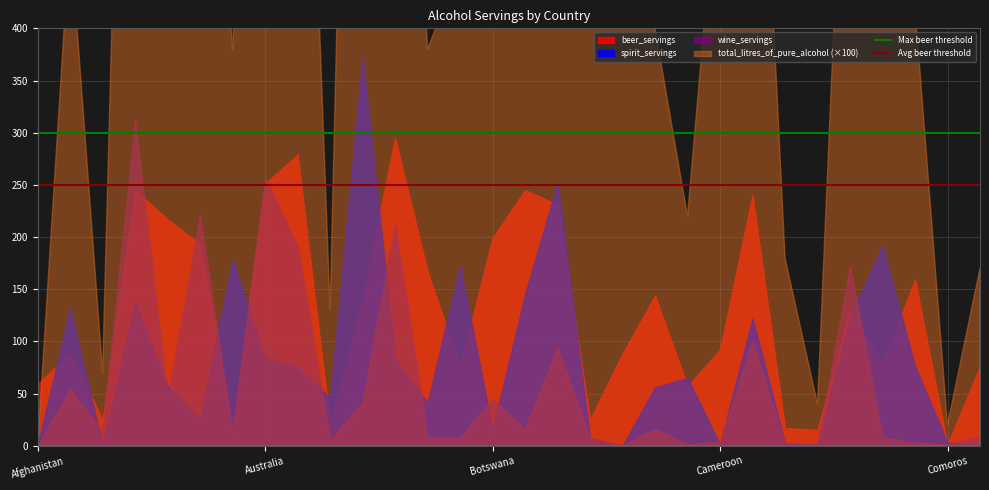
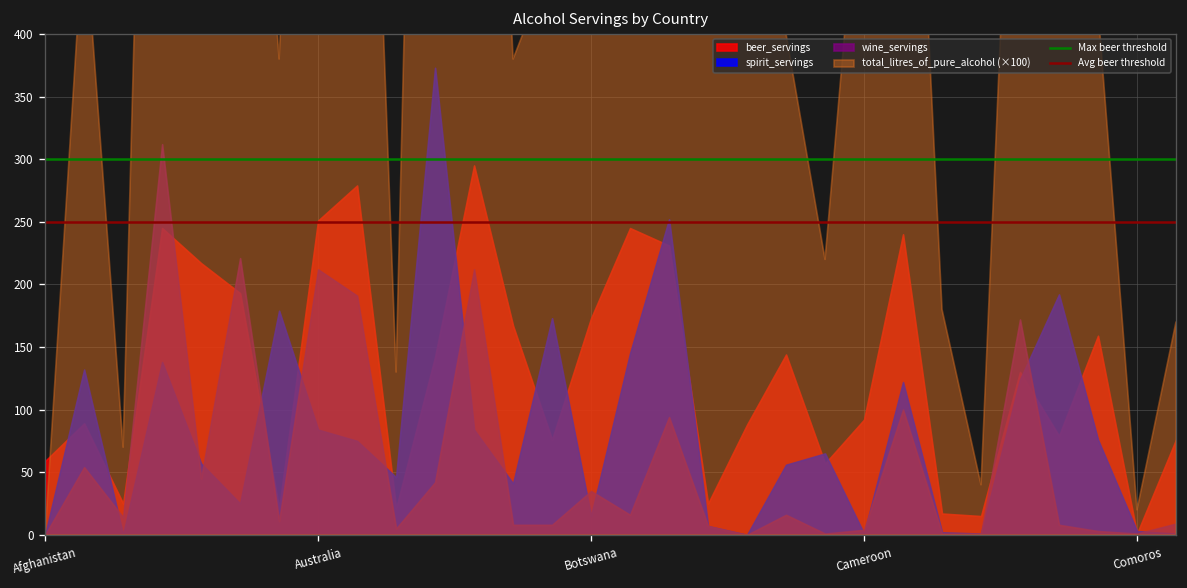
  {
    "beer_servings": {
      "Afghanistan": 59,
      "Australia": 251,
-     "Botswana": 199,
+     "Botswana": 173,
      "Cameroon": 92
    },
    "spirit_servings": {
      "Australia": 84,
      "Botswana": 15
    },
    "wine_servings": {
-     "Australia": 257,
-     "Botswana": 45,
+     "Australia": 212,
+     "Botswana": 35,
      "Cameroon": 4
    },
    "total_litres_of_pure_alcohol (×100)": {
      "Comoros": 20
    }
  }
